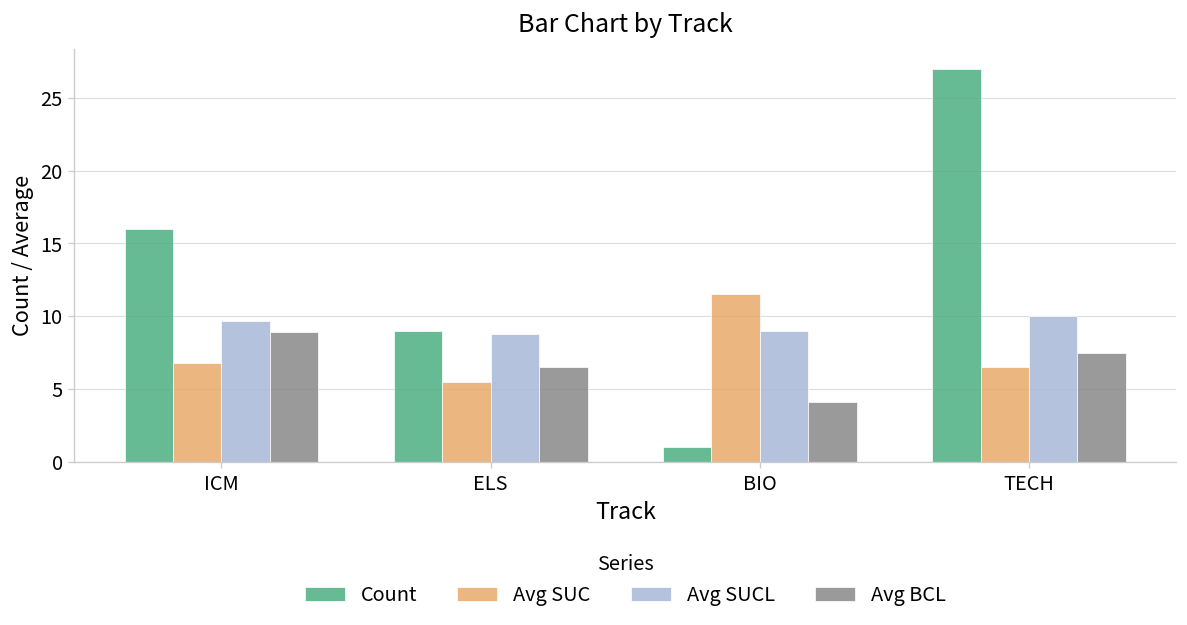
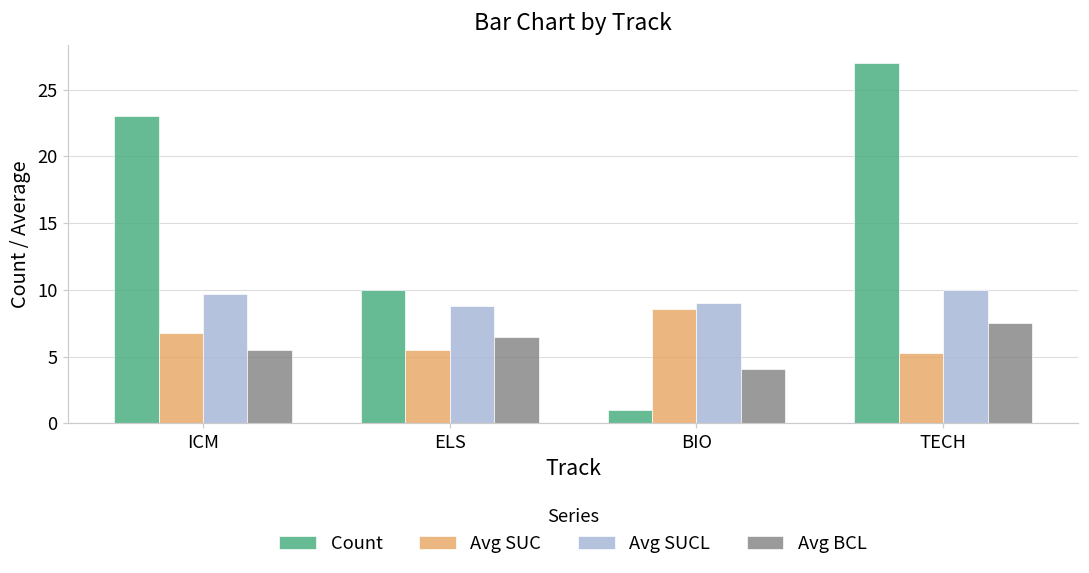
  {
    "Count": {
-     "ICM": 16,
-     "ELS": 9,
+     "ICM": 23,
+     "ELS": 10,
      "BIO": 1,
      "TECH": 27
    },
    "Avg SUC": {
      "ICM": 6.8,
      "ELS": 5.5,
-     "BIO": 11.5,
-     "TECH": 6.5
+     "BIO": 8.6,
+     "TECH": 5.3
    },
    "Avg SUCL": {
      "ICM": 9.7,
      "ELS": 8.8,
      "BIO": 9.0,
      "TECH": 10.0
    },
    "Avg BCL": {
-     "ICM": 8.9,
+     "ICM": 5.5,
      "ELS": 6.5,
      "BIO": 4.1,
      "TECH": 7.5
    }
  }
